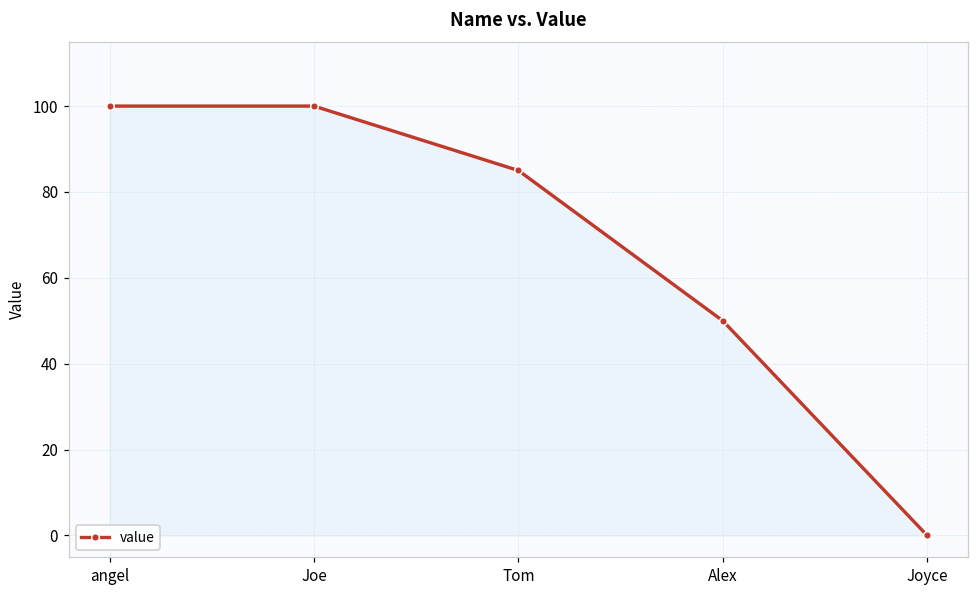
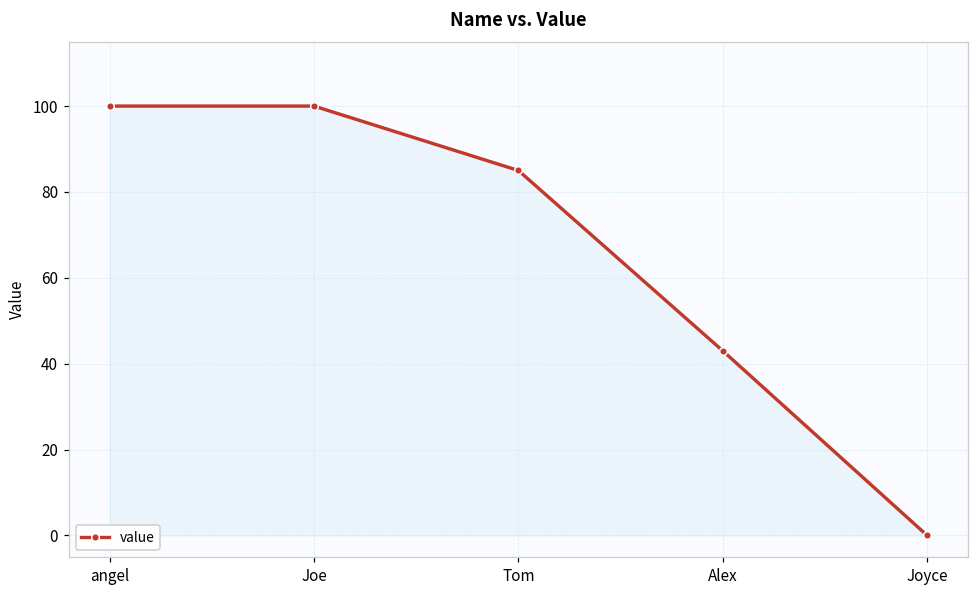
  {
    "angel": 100,
    "Joe": 100,
    "Tom": 85,
-   "Alex": 50,
+   "Alex": 43,
    "Joyce": 0
  }
